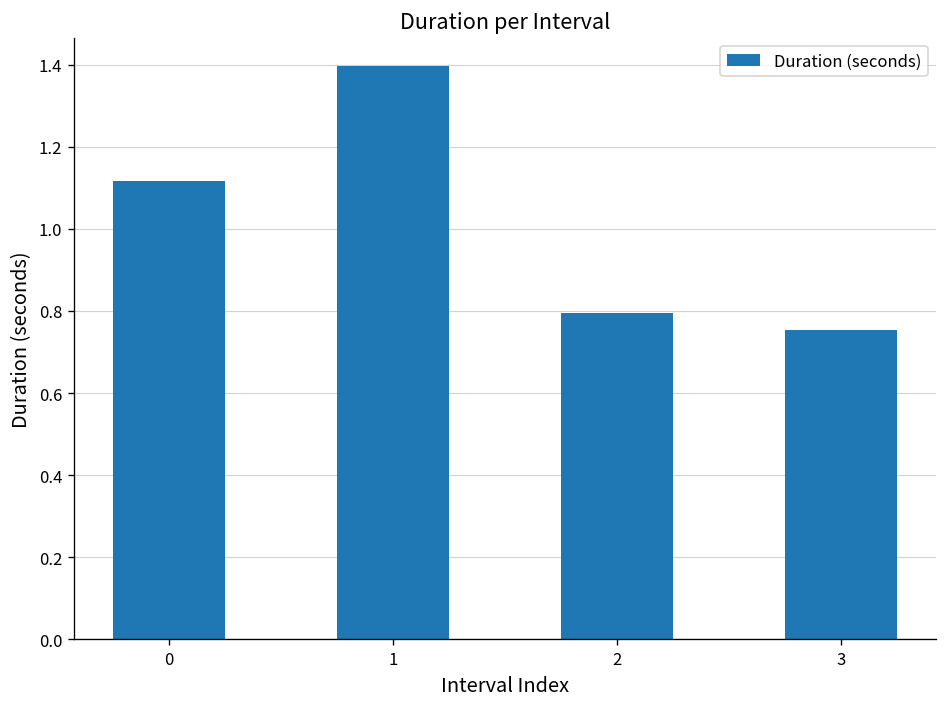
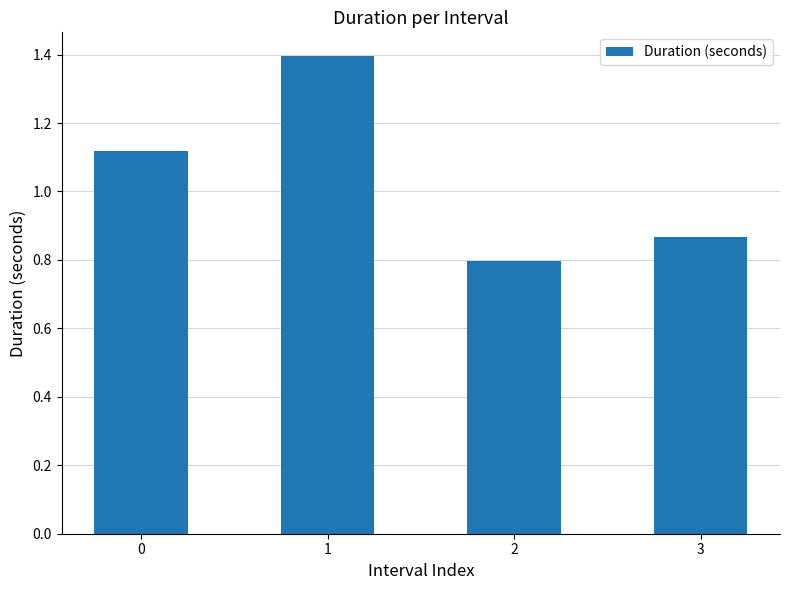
  {
    "0": 1.12,
    "1": 1.40,
    "2": 0.80,
-   "3": 0.75
+   "3": 0.87
  }
